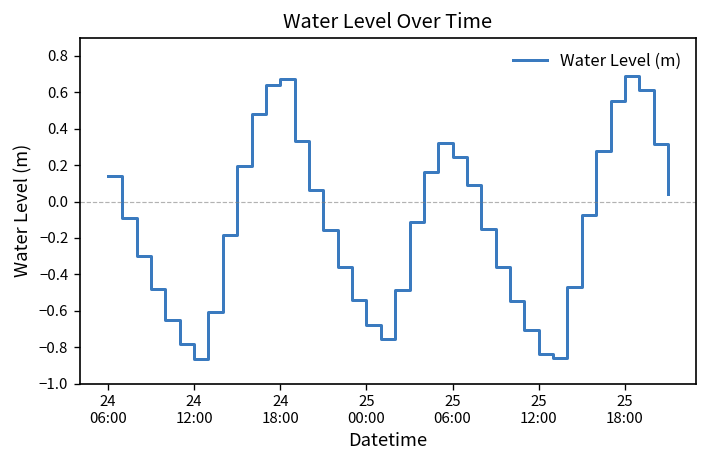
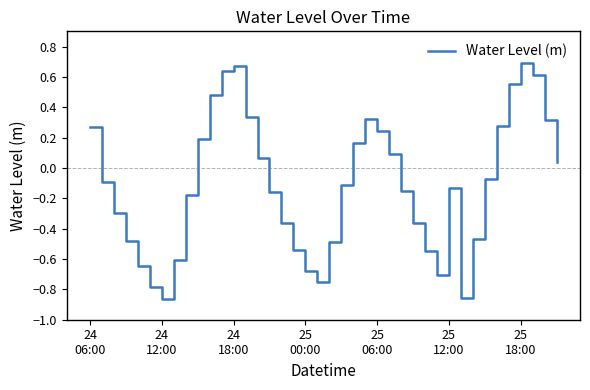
  {
-   "24 06:00": 0.14,
+   "24 06:00": 0.27,
    "24 12:00": -0.87,
    "24 18:00": 0.67,
    "25 00:00": -0.68,
    "25 06:00": 0.25,
-   "25 12:00": -0.84,
+   "25 12:00": -0.13,
    "25 18:00": 0.69
  }
